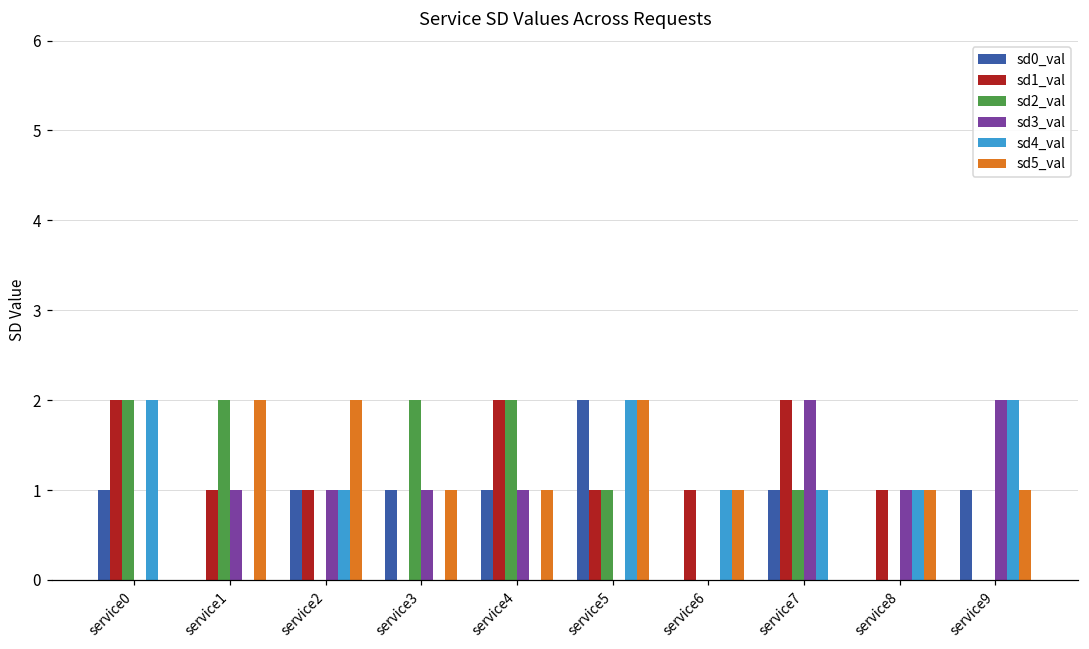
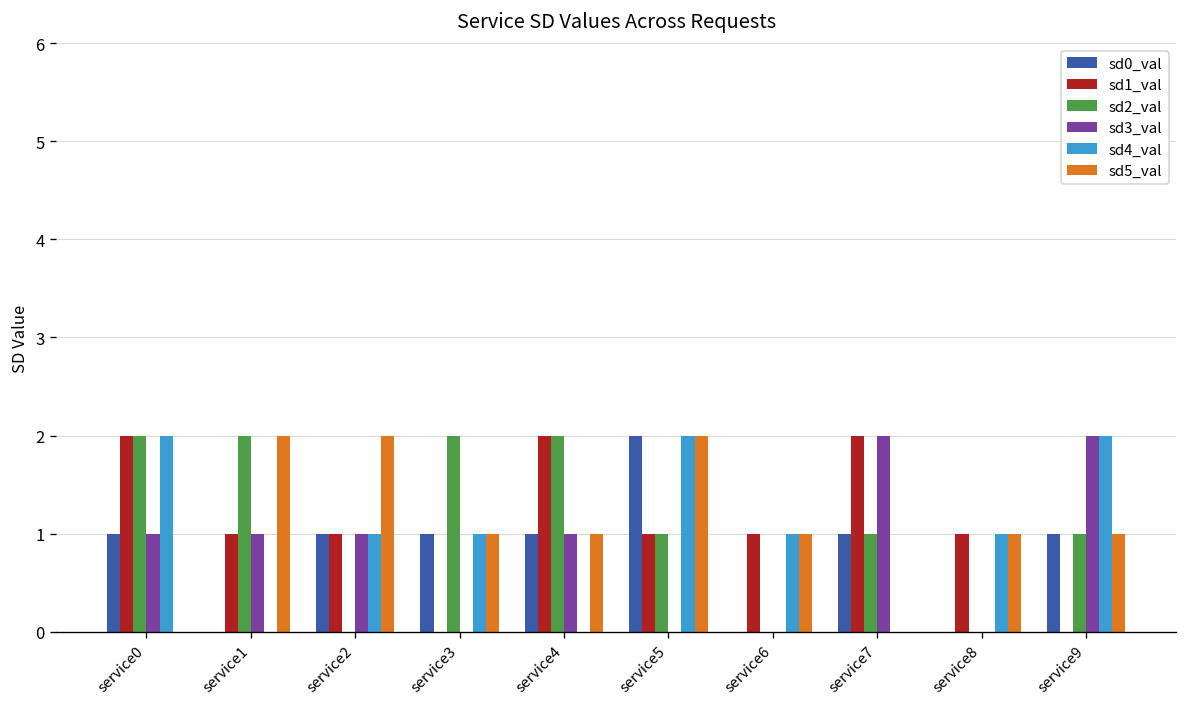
  {
    "sd0_val": {
      "service0": 1,
      "service1": 0,
      "service2": 1,
      "service3": 1,
      "service4": 1,
      "service5": 2,
      "service6": 0,
      "service7": 1,
      "service8": 0,
      "service9": 1
    },
    "sd1_val": {
      "service0": 2,
      "service1": 1,
      "service2": 1,
      "service3": 0,
      "service4": 2,
      "service5": 1,
      "service6": 1,
      "service7": 2,
      "service8": 1,
      "service9": 0
    },
    "sd2_val": {
      "service0": 2,
      "service1": 2,
      "service2": 0,
      "service3": 2,
      "service4": 2,
      "service5": 1,
      "service6": 0,
      "service7": 1,
      "service8": 0,
-     "service9": 0
+     "service9": 1
    },
    "sd3_val": {
-     "service0": 0,
+     "service0": 1,
      "service1": 1,
      "service2": 1,
-     "service3": 1,
+     "service3": 0,
      "service4": 1,
      "service5": 0,
      "service6": 0,
      "service7": 2,
-     "service8": 1,
+     "service8": 0,
      "service9": 2
    },
    "sd4_val": {
      "service0": 2,
      "service1": 0,
      "service2": 1,
-     "service3": 0,
+     "service3": 1,
      "service4": 0,
      "service5": 2,
      "service6": 1,
-     "service7": 1,
+     "service7": 0,
      "service8": 1,
      "service9": 2
    },
    "sd5_val": {
      "service0": 0,
      "service1": 2,
      "service2": 2,
      "service3": 1,
      "service4": 1,
      "service5": 2,
      "service6": 1,
      "service7": 0,
      "service8": 1,
      "service9": 1
    }
  }
